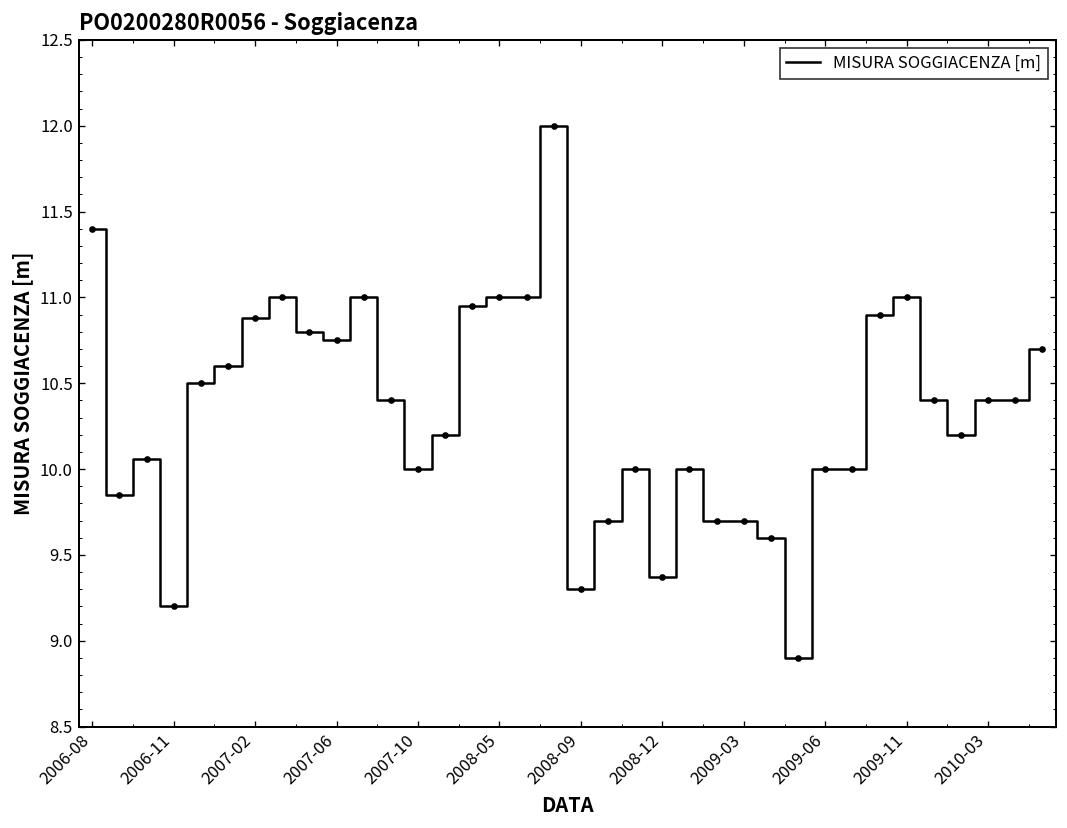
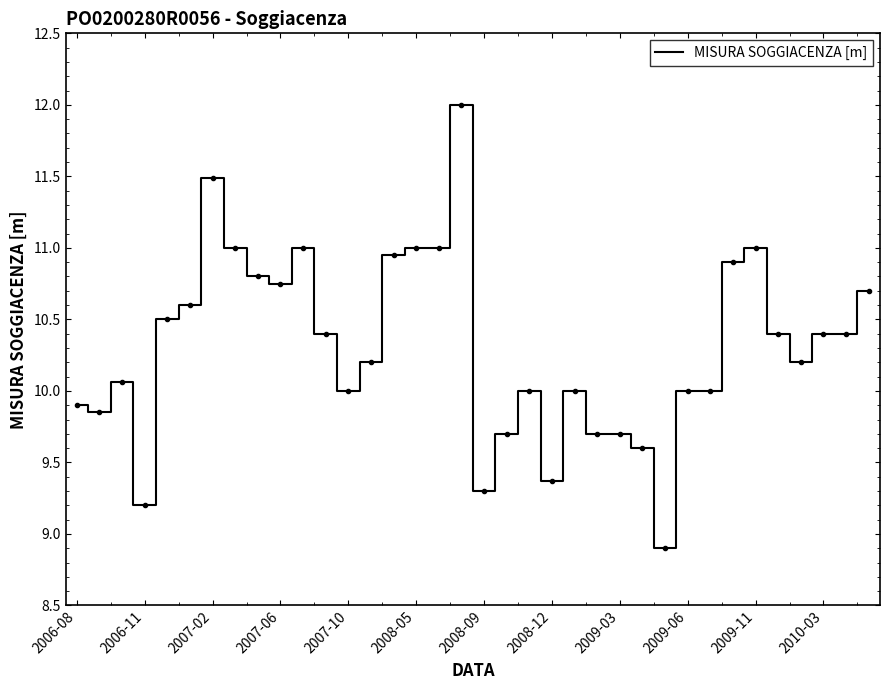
  {
-   "2006-08": 11.4,
+   "2006-08": 9.9,
    "2006-11": 9.20,
-   "2007-02": 10.88,
+   "2007-02": 11.49,
    "2007-06": 10.75,
    "2007-10": 10.00,
    "2008-05": 11.00,
    "2008-09": 9.30,
    "2008-12": 9.37,
    "2009-03": 9.70,
    "2009-06": 10.00,
    "2009-11": 11.00,
    "2010-03": 10.40
  }
